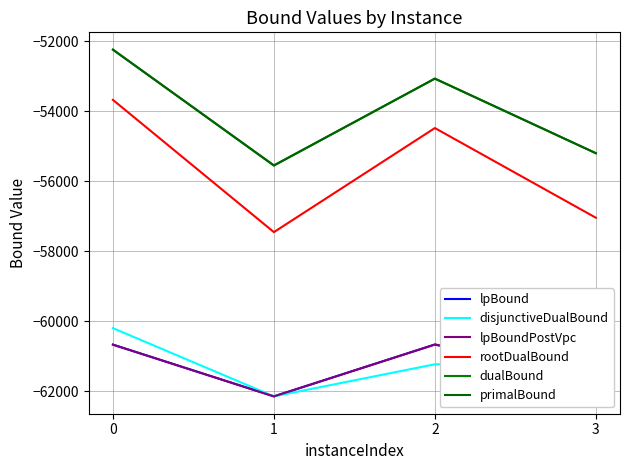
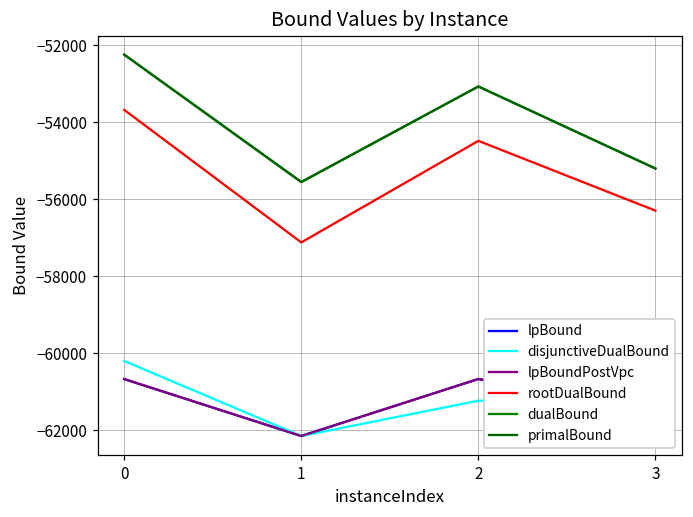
  {
    "disjunctiveDualBound": {
      "0": -60200,
      "2": -61200
    },
    "rootDualBound": {
      "0": -53700,
-     "1": -57500,
+     "1": -57100,
      "2": -54500,
-     "3": -57000
+     "3": -56300
    }
  }
